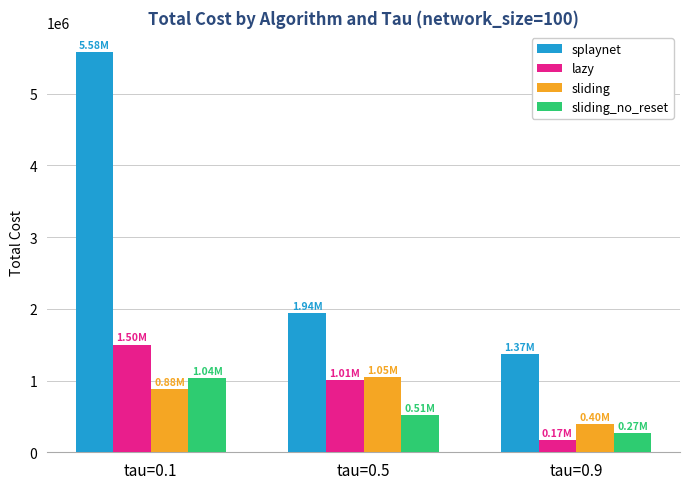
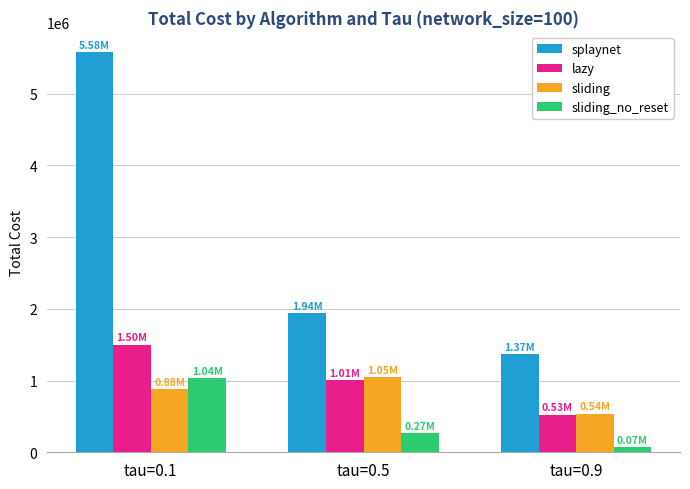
  {
    "splaynet": {
      "tau=0.1": "5.58M",
      "tau=0.5": "1.94M",
      "tau=0.9": "1.37M"
    },
    "lazy": {
      "tau=0.1": "1.50M",
      "tau=0.5": "1.01M",
-     "tau=0.9": "0.17M"
+     "tau=0.9": "0.53M"
    },
    "sliding": {
      "tau=0.1": "0.88M",
      "tau=0.5": "1.05M",
-     "tau=0.9": "0.40M"
+     "tau=0.9": "0.54M"
    },
    "sliding_no_reset": {
      "tau=0.1": "1.04M",
-     "tau=0.5": "0.51M",
-     "tau=0.9": "0.27M"
+     "tau=0.5": "0.27M",
+     "tau=0.9": "0.07M"
    }
  }
